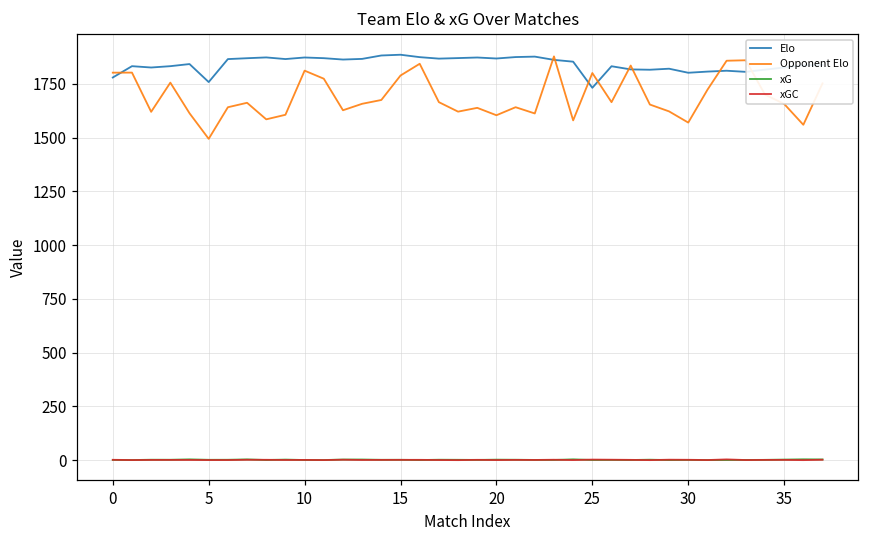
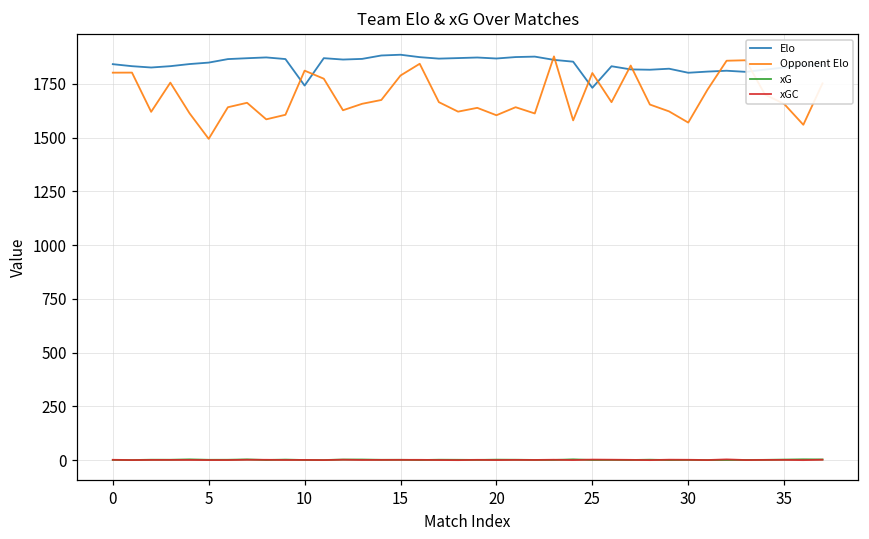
  {
    "Elo": {
-     "0": 1780,
-     "5": 1760,
-     "10": 1870,
+     "0": 1840,
+     "5": 1850,
+     "10": 1740,
      "15": 1880,
      "20": 1870,
      "25": 1730,
      "30": 1800
    },
    "Opponent Elo": {
      "0": 1800,
      "5": 1490,
      "10": 1810,
      "15": 1790,
      "20": 1600,
      "25": 1800,
      "30": 1570
    },
    "xGC": {
      "0": 0,
      "5": 0,
      "10": 0,
      "15": 0,
      "20": 0,
      "25": 0,
      "30": 0,
      "35": 0
    }
  }
